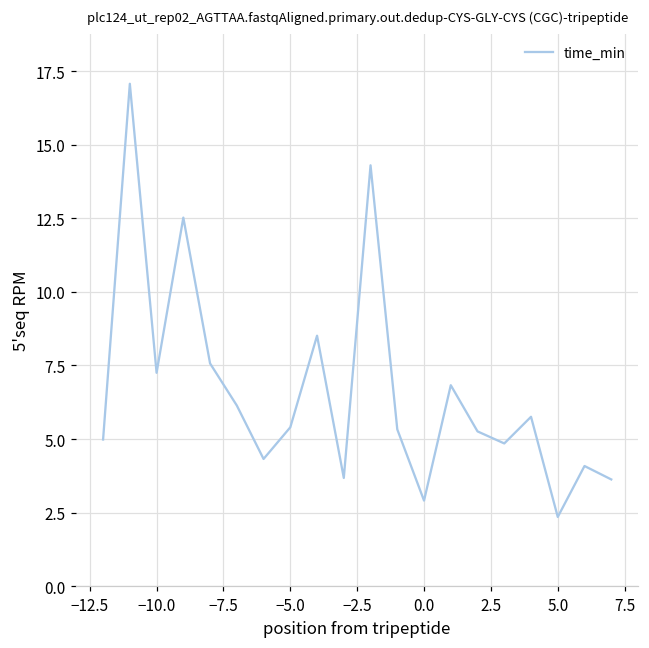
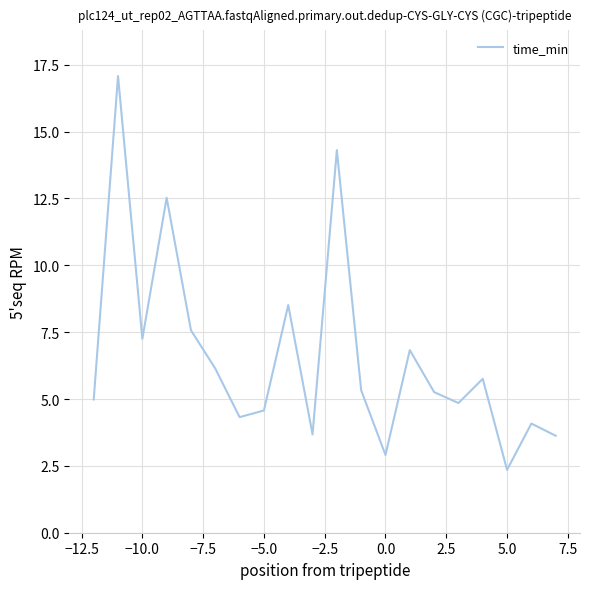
  {
    "−10.0": 7.3,
-   "−5.0": 5.4,
+   "−5.0": 4.6,
    "0.0": 2.9,
    "5.0": 2.4
  }
